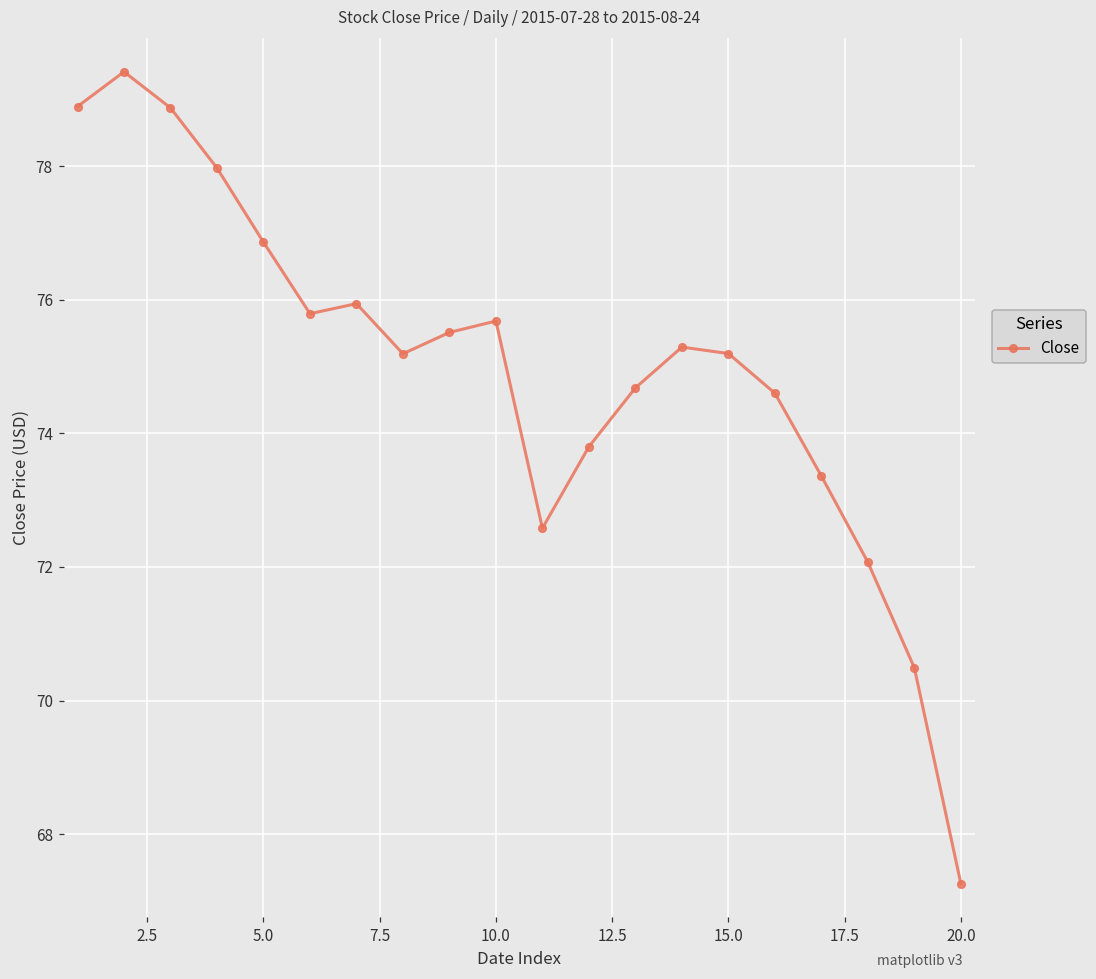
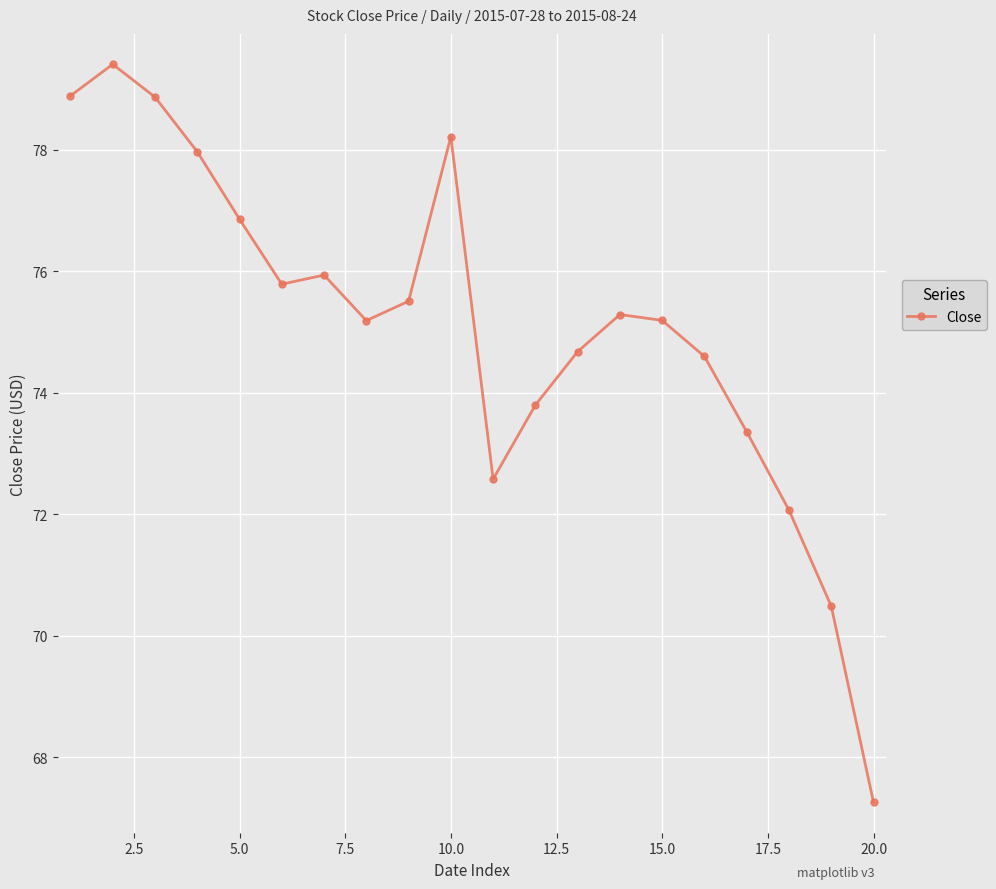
  {
    "5.0": 76.9,
-   "10.0": 75.7,
+   "10.0": 78.2,
    "15.0": 75.2,
    "20.0": 67.3
  }
